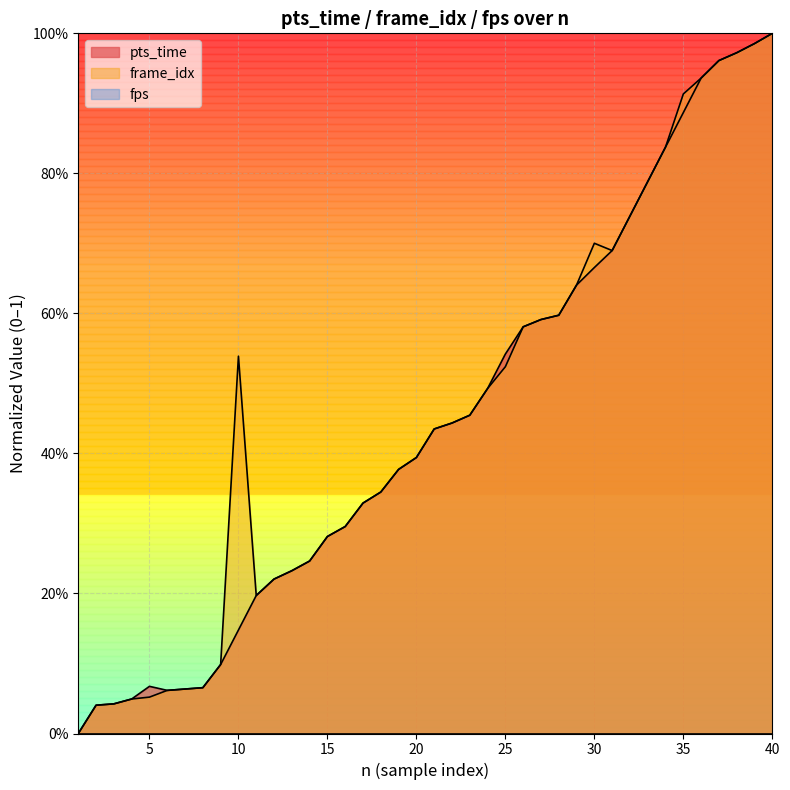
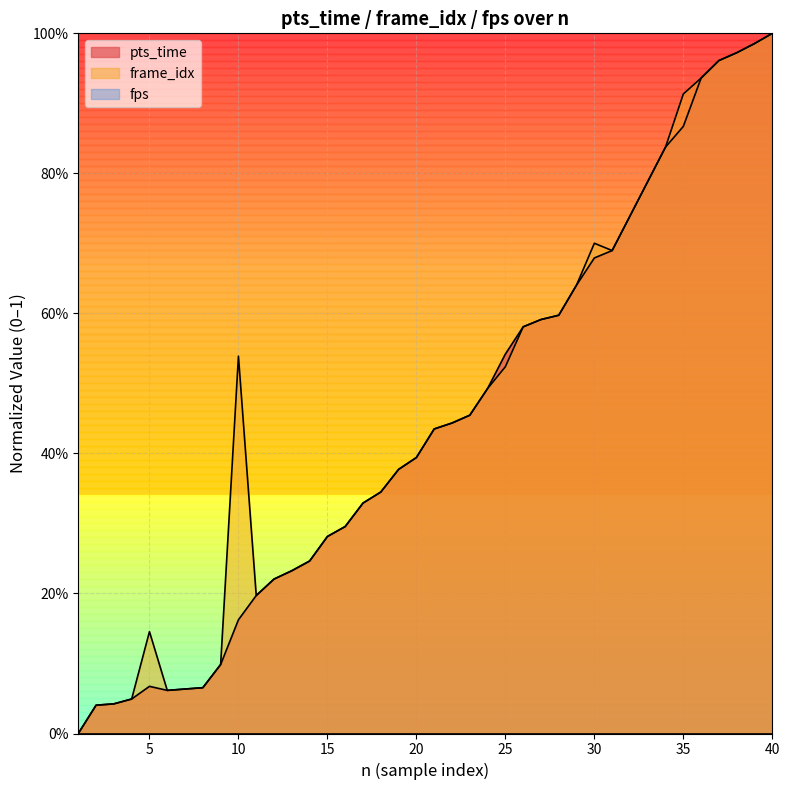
  {
    "pts_time": {
      "5": "7%",
-     "10": "15%",
+     "10": "16%",
      "25": "54%",
-     "30": "67%",
-     "35": "89%"
+     "30": "68%",
+     "35": "87%"
    },
    "frame_idx": {
-     "5": "5%",
+     "5": "15%",
      "10": "54%",
      "25": "52%",
      "30": "70%",
      "35": "91%"
    },
    "fps": {
      "5": "0%",
      "10": "0%",
      "15": "0%",
      "20": "0%",
      "25": "0%",
      "30": "0%",
      "35": "0%",
      "40": "0%"
    }
  }
